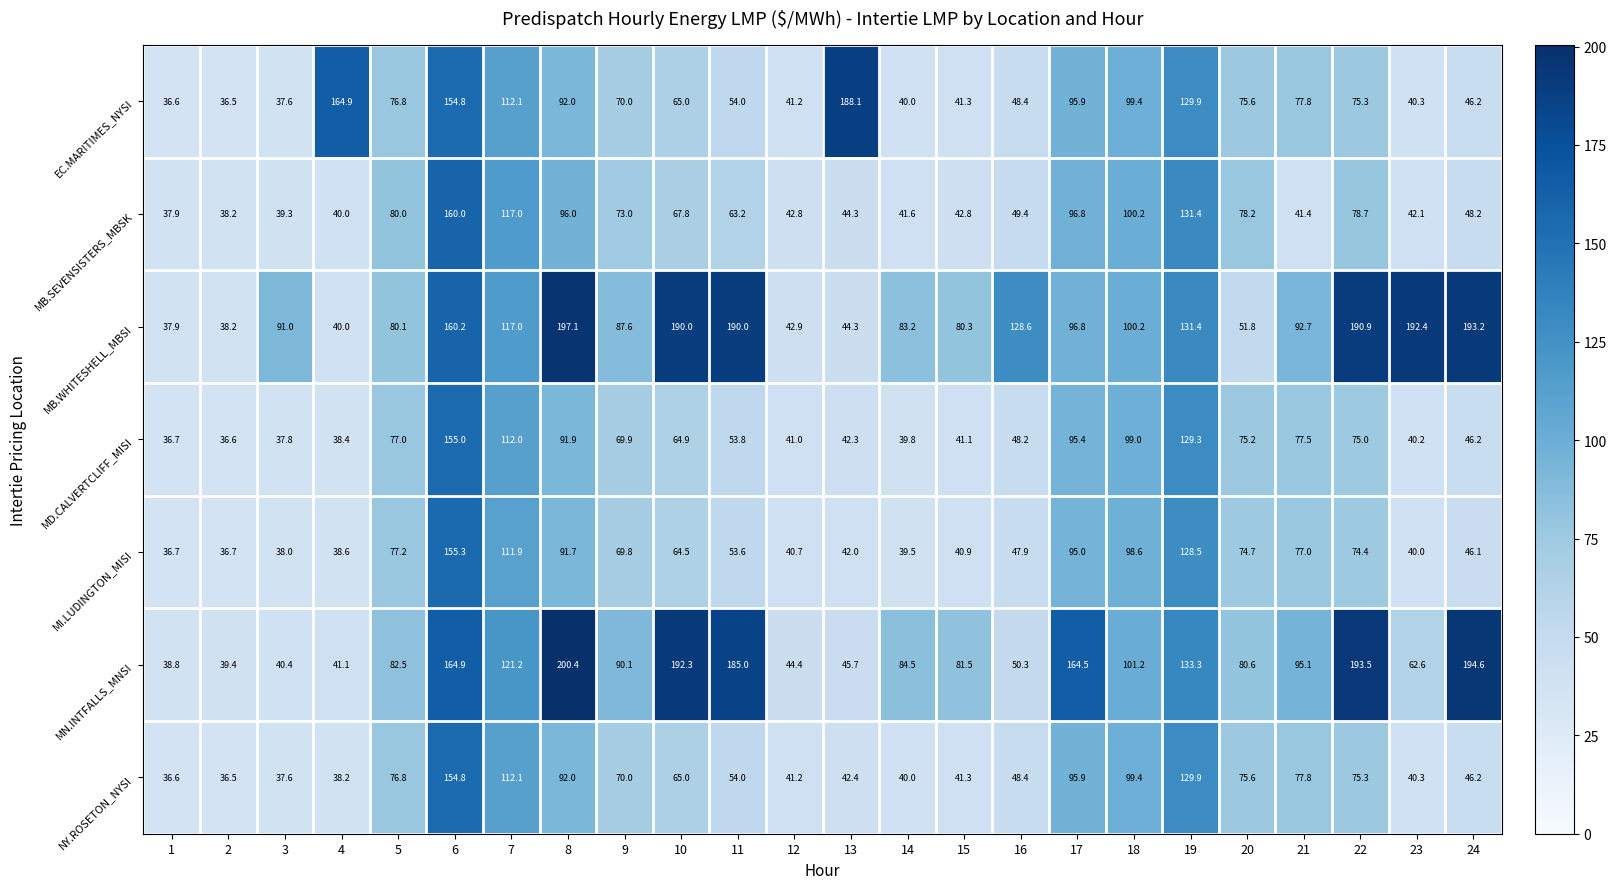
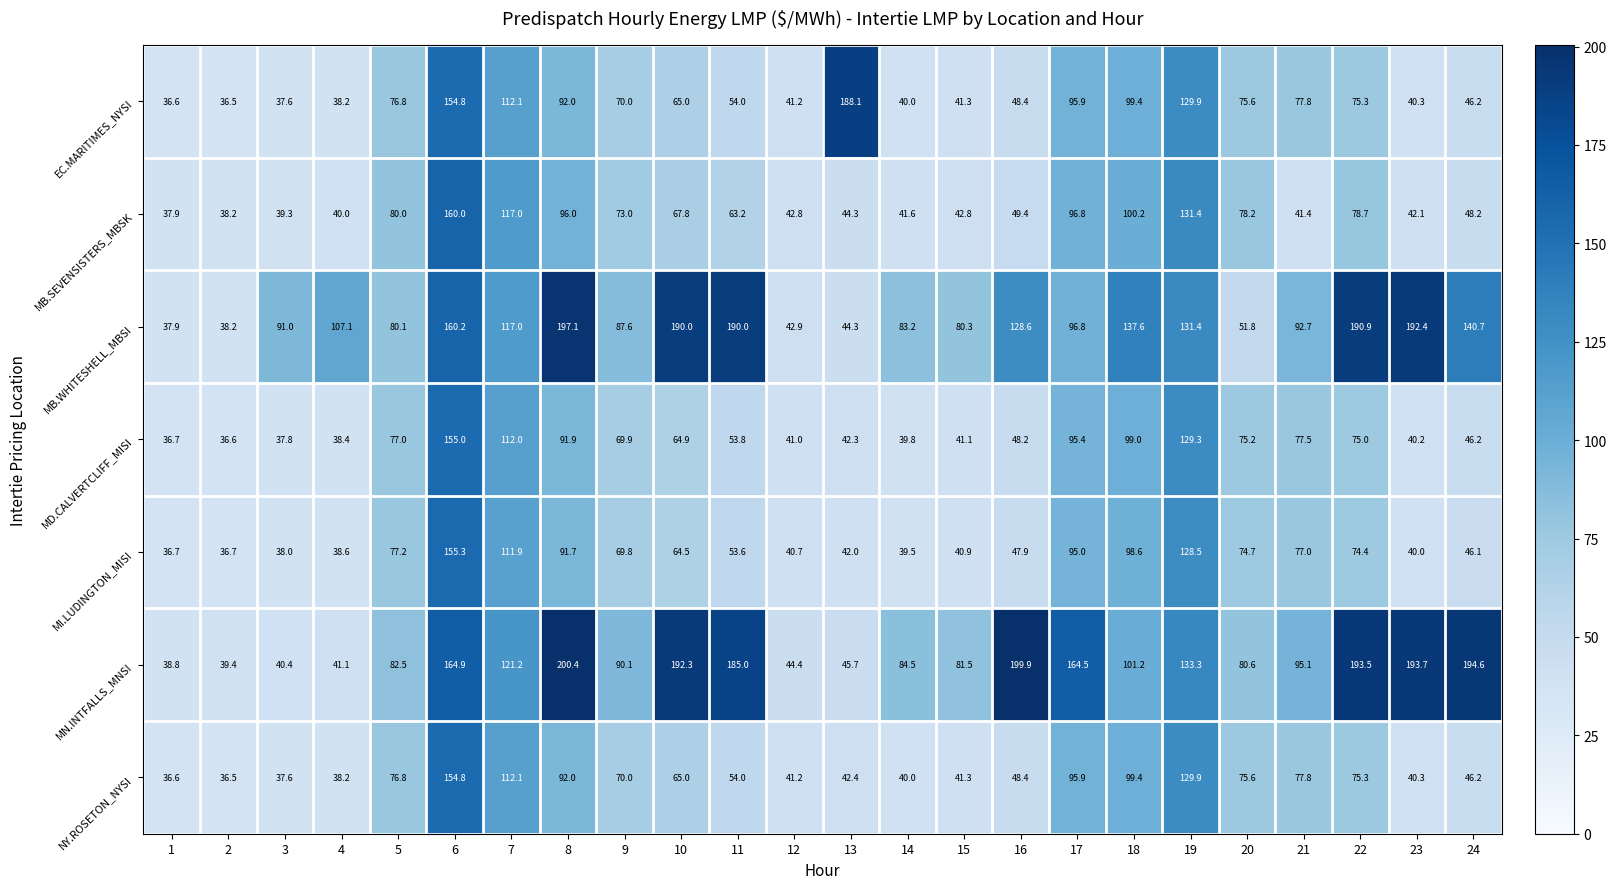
  {
    "EC.MARITIMES_NYSI": {
      "1": 36.6,
      "2": 36.5,
      "3": 37.6,
-     "4": 164.9,
+     "4": 38.2,
      "5": 76.8,
      "6": 154.8,
      "7": 112.1,
      "8": 92.0,
      "9": 70.0,
      "10": 65.0,
      "11": 54.0,
      "12": 41.2,
      "13": 188.1,
      "14": 40.0,
      "15": 41.3,
      "16": 48.4,
      "17": 95.9,
      "18": 99.4,
      "19": 129.9,
      "20": 75.6,
      "21": 77.8,
      "22": 75.3,
      "23": 40.3,
      "24": 46.2
    },
    "MB.SEVENSISTERS_MBSK": {
      "1": 37.9,
      "2": 38.2,
      "3": 39.3,
      "4": 40.0,
      "5": 80.0,
      "6": 160.0,
      "7": 117.0,
      "8": 96.0,
      "9": 73.0,
      "10": 67.8,
      "11": 63.2,
      "12": 42.8,
      "13": 44.3,
      "14": 41.6,
      "15": 42.8,
      "16": 49.4,
      "17": 96.8,
      "18": 100.2,
      "19": 131.4,
      "20": 78.2,
      "21": 41.4,
      "22": 78.7,
      "23": 42.1,
      "24": 48.2
    },
    "MB.WHITESHELL_MBSI": {
      "1": 37.9,
      "2": 38.2,
      "3": 91.0,
-     "4": 40.0,
+     "4": 107.1,
      "5": 80.1,
      "6": 160.2,
      "7": 117.0,
      "8": 197.1,
      "9": 87.6,
      "10": 190.0,
      "11": 190.0,
      "12": 42.9,
      "13": 44.3,
      "14": 83.2,
      "15": 80.3,
      "16": 128.6,
      "17": 96.8,
-     "18": 100.2,
+     "18": 137.6,
      "19": 131.4,
      "20": 51.8,
      "21": 92.7,
      "22": 190.9,
      "23": 192.4,
-     "24": 193.2
+     "24": 140.7
    },
    "MD.CALVERTCLIFF_MISI": {
      "1": 36.7,
      "2": 36.6,
      "3": 37.8,
      "4": 38.4,
      "5": 77.0,
      "6": 155.0,
      "7": 112.0,
      "8": 91.9,
      "9": 69.9,
      "10": 64.9,
      "11": 53.8,
      "12": 41.0,
      "13": 42.3,
      "14": 39.8,
      "15": 41.1,
      "16": 48.2,
      "17": 95.4,
      "18": 99.0,
      "19": 129.3,
      "20": 75.2,
      "21": 77.5,
      "22": 75.0,
      "23": 40.2,
      "24": 46.2
    },
    "MI.LUDINGTON_MISI": {
      "1": 36.7,
      "2": 36.7,
      "3": 38.0,
      "4": 38.6,
      "5": 77.2,
      "6": 155.3,
      "7": 111.9,
      "8": 91.7,
      "9": 69.8,
      "10": 64.5,
      "11": 53.6,
      "12": 40.7,
      "13": 42.0,
      "14": 39.5,
      "15": 40.9,
      "16": 47.9,
      "17": 95.0,
      "18": 98.6,
      "19": 128.5,
      "20": 74.7,
      "21": 77.0,
      "22": 74.4,
      "23": 40.0,
      "24": 46.1
    },
    "MN.INTFALLS_MNSI": {
      "1": 38.8,
      "2": 39.4,
      "3": 40.4,
      "4": 41.1,
      "5": 82.5,
      "6": 164.9,
      "7": 121.2,
      "8": 200.4,
      "9": 90.1,
      "10": 192.3,
      "11": 185.0,
      "12": 44.4,
      "13": 45.7,
      "14": 84.5,
      "15": 81.5,
-     "16": 50.3,
+     "16": 199.9,
      "17": 164.5,
      "18": 101.2,
      "19": 133.3,
      "20": 80.6,
      "21": 95.1,
      "22": 193.5,
-     "23": 62.6,
+     "23": 193.7,
      "24": 194.6
    },
    "NY.ROSETON_NYSI": {
      "1": 36.6,
      "2": 36.5,
      "3": 37.6,
      "4": 38.2,
      "5": 76.8,
      "6": 154.8,
      "7": 112.1,
      "8": 92.0,
      "9": 70.0,
      "10": 65.0,
      "11": 54.0,
      "12": 41.2,
      "13": 42.4,
      "14": 40.0,
      "15": 41.3,
      "16": 48.4,
      "17": 95.9,
      "18": 99.4,
      "19": 129.9,
      "20": 75.6,
      "21": 77.8,
      "22": 75.3,
      "23": 40.3,
      "24": 46.2
    }
  }
